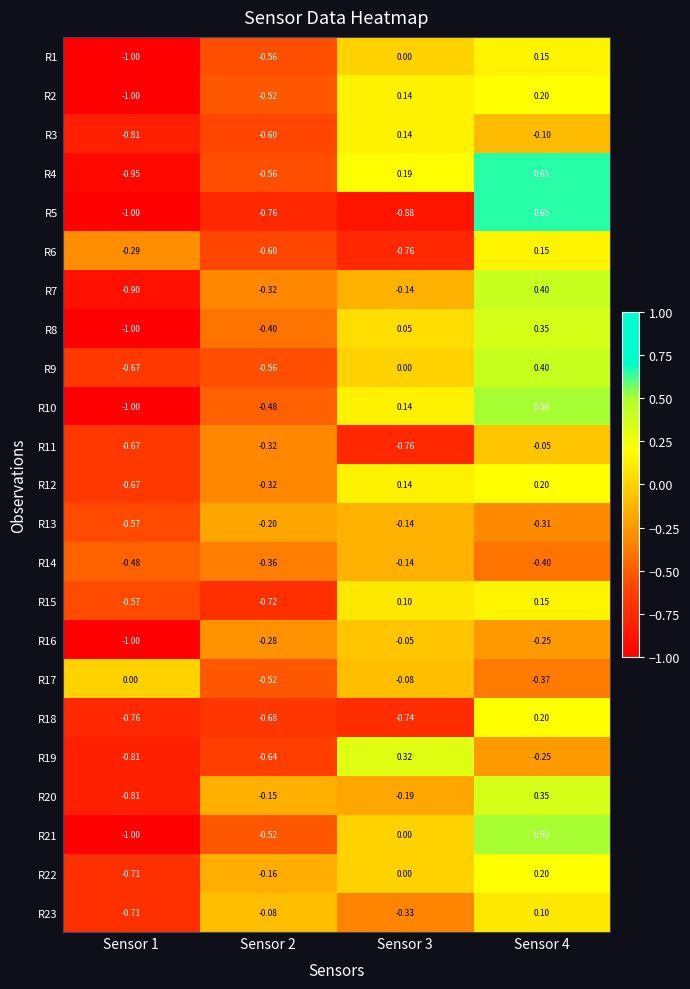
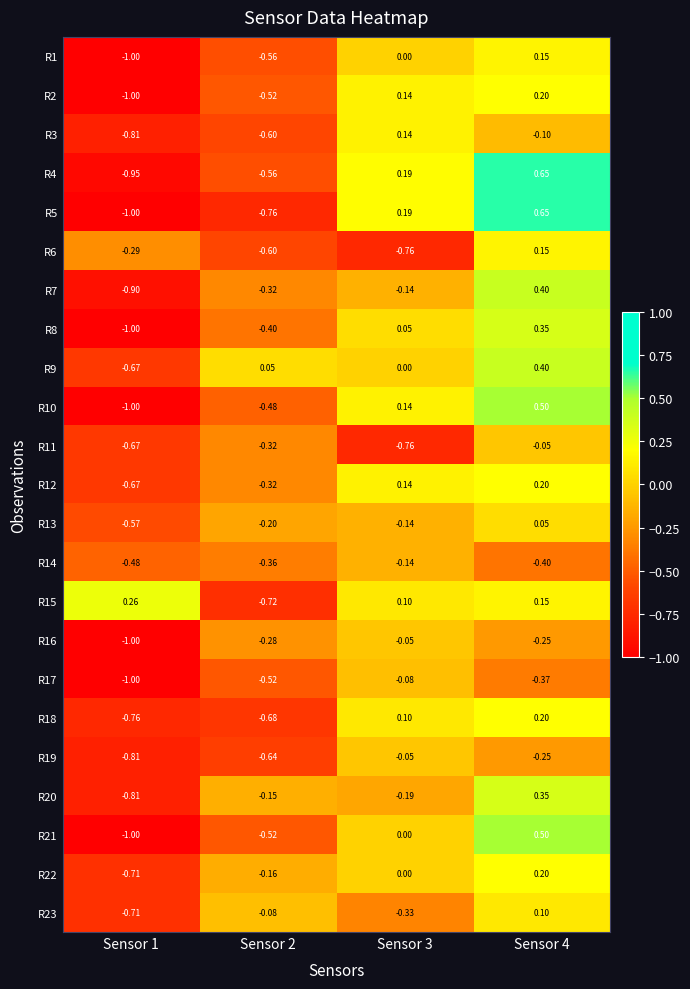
  {
    "R1": {
      "Sensor 1": -1.00,
      "Sensor 2": -0.56,
      "Sensor 3": 0.00,
      "Sensor 4": 0.15
    },
    "R2": {
      "Sensor 1": -1.00,
      "Sensor 2": -0.52,
      "Sensor 3": 0.14,
      "Sensor 4": 0.20
    },
    "R3": {
      "Sensor 1": -0.81,
      "Sensor 2": -0.60,
      "Sensor 3": 0.14,
      "Sensor 4": -0.10
    },
    "R4": {
      "Sensor 1": -0.95,
      "Sensor 2": -0.56,
      "Sensor 3": 0.19,
      "Sensor 4": 0.65
    },
    "R5": {
      "Sensor 1": -1.00,
      "Sensor 2": -0.76,
-     "Sensor 3": -0.88,
+     "Sensor 3": 0.19,
      "Sensor 4": 0.65
    },
    "R6": {
      "Sensor 1": -0.29,
      "Sensor 2": -0.60,
      "Sensor 3": -0.76,
      "Sensor 4": 0.15
    },
    "R7": {
      "Sensor 1": -0.90,
      "Sensor 2": -0.32,
      "Sensor 3": -0.14,
      "Sensor 4": 0.40
    },
    "R8": {
      "Sensor 1": -1.00,
      "Sensor 2": -0.40,
      "Sensor 3": 0.05,
      "Sensor 4": 0.35
    },
    "R9": {
      "Sensor 1": -0.67,
-     "Sensor 2": -0.56,
+     "Sensor 2": 0.05,
      "Sensor 3": 0.00,
      "Sensor 4": 0.40
    },
    "R10": {
      "Sensor 1": -1.00,
      "Sensor 2": -0.48,
      "Sensor 3": 0.14,
      "Sensor 4": 0.50
    },
    "R11": {
      "Sensor 1": -0.67,
      "Sensor 2": -0.32,
      "Sensor 3": -0.76,
      "Sensor 4": -0.05
    },
    "R12": {
      "Sensor 1": -0.67,
      "Sensor 2": -0.32,
      "Sensor 3": 0.14,
      "Sensor 4": 0.20
    },
    "R13": {
      "Sensor 1": -0.57,
      "Sensor 2": -0.20,
      "Sensor 3": -0.14,
-     "Sensor 4": -0.31
+     "Sensor 4": 0.05
    },
    "R14": {
      "Sensor 1": -0.48,
      "Sensor 2": -0.36,
      "Sensor 3": -0.14,
      "Sensor 4": -0.40
    },
    "R15": {
-     "Sensor 1": -0.57,
+     "Sensor 1": 0.26,
      "Sensor 2": -0.72,
      "Sensor 3": 0.10,
      "Sensor 4": 0.15
    },
    "R16": {
      "Sensor 1": -1.00,
      "Sensor 2": -0.28,
      "Sensor 3": -0.05,
      "Sensor 4": -0.25
    },
    "R17": {
-     "Sensor 1": 0.00,
+     "Sensor 1": -1.00,
      "Sensor 2": -0.52,
      "Sensor 3": -0.08,
      "Sensor 4": -0.37
    },
    "R18": {
      "Sensor 1": -0.76,
      "Sensor 2": -0.68,
-     "Sensor 3": -0.74,
+     "Sensor 3": 0.10,
      "Sensor 4": 0.20
    },
    "R19": {
      "Sensor 1": -0.81,
      "Sensor 2": -0.64,
-     "Sensor 3": 0.32,
+     "Sensor 3": -0.05,
      "Sensor 4": -0.25
    },
    "R20": {
      "Sensor 1": -0.81,
      "Sensor 2": -0.15,
      "Sensor 3": -0.19,
      "Sensor 4": 0.35
    },
    "R21": {
      "Sensor 1": -1.00,
      "Sensor 2": -0.52,
      "Sensor 3": 0.00,
      "Sensor 4": 0.50
    },
    "R22": {
      "Sensor 1": -0.71,
      "Sensor 2": -0.16,
      "Sensor 3": 0.00,
      "Sensor 4": 0.20
    },
    "R23": {
      "Sensor 1": -0.71,
      "Sensor 2": -0.08,
      "Sensor 3": -0.33,
      "Sensor 4": 0.10
    }
  }
